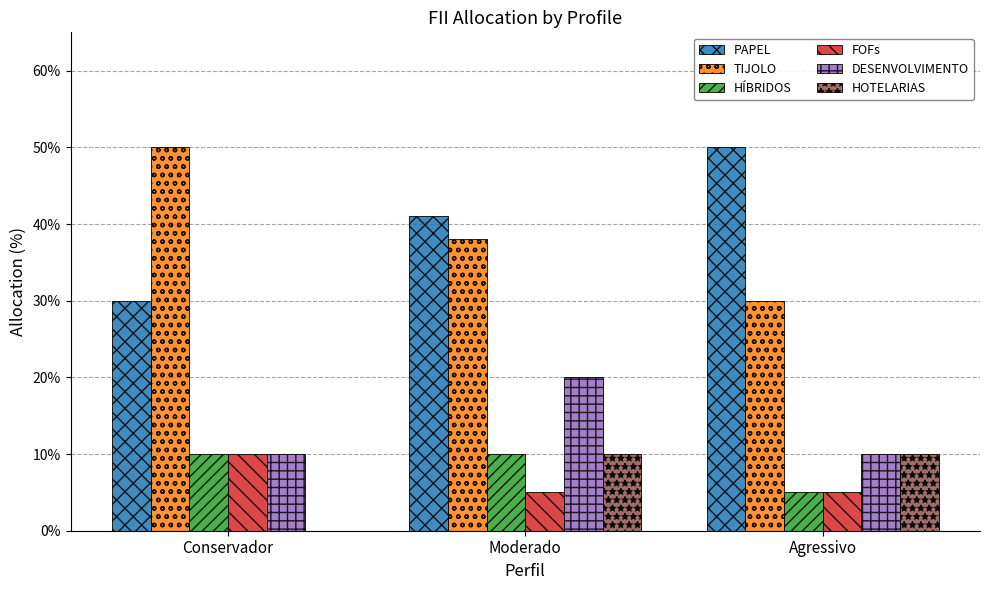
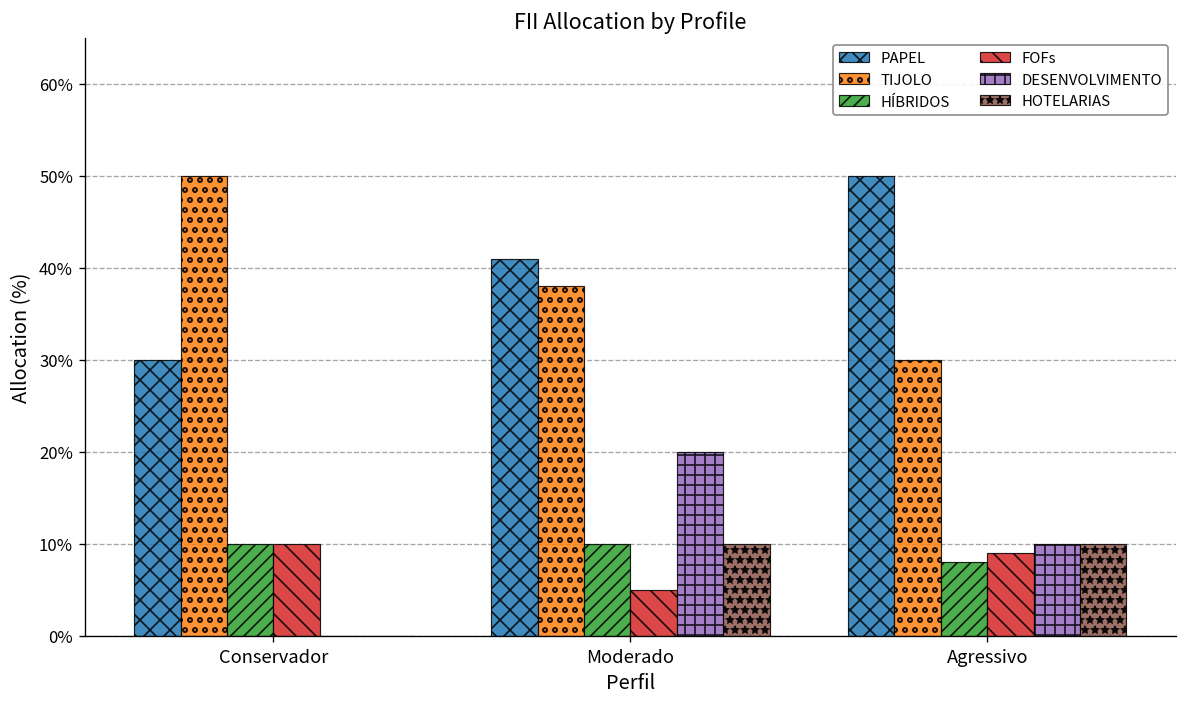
  {
    "PAPEL": {
      "Conservador": "30%",
      "Moderado": "41%",
      "Agressivo": "50%"
    },
    "TIJOLO": {
      "Conservador": "50%",
      "Moderado": "38%",
      "Agressivo": "30%"
    },
    "HÍBRIDOS": {
      "Conservador": "10%",
      "Moderado": "10%",
-     "Agressivo": "5%"
+     "Agressivo": "8%"
    },
    "FOFs": {
      "Conservador": "10%",
      "Moderado": "5%",
-     "Agressivo": "5%"
+     "Agressivo": "9%"
    },
    "DESENVOLVIMENTO": {
-     "Conservador": "10%",
+     "Conservador": "0%",
      "Moderado": "20%",
      "Agressivo": "10%"
    },
    "HOTELARIAS": {
      "Conservador": "0%",
      "Moderado": "10%",
      "Agressivo": "10%"
    }
  }
